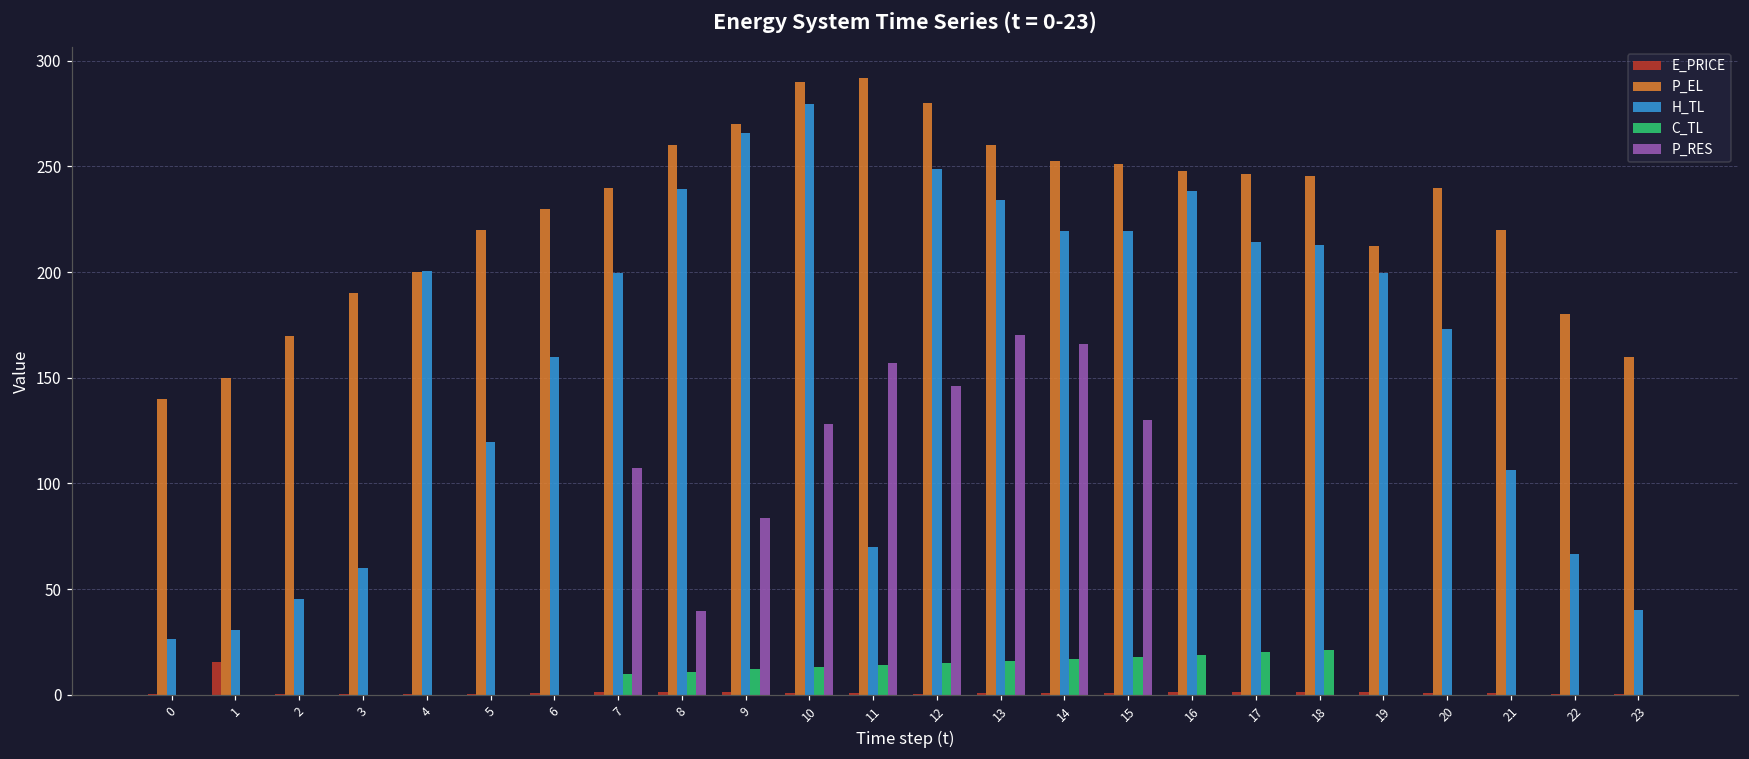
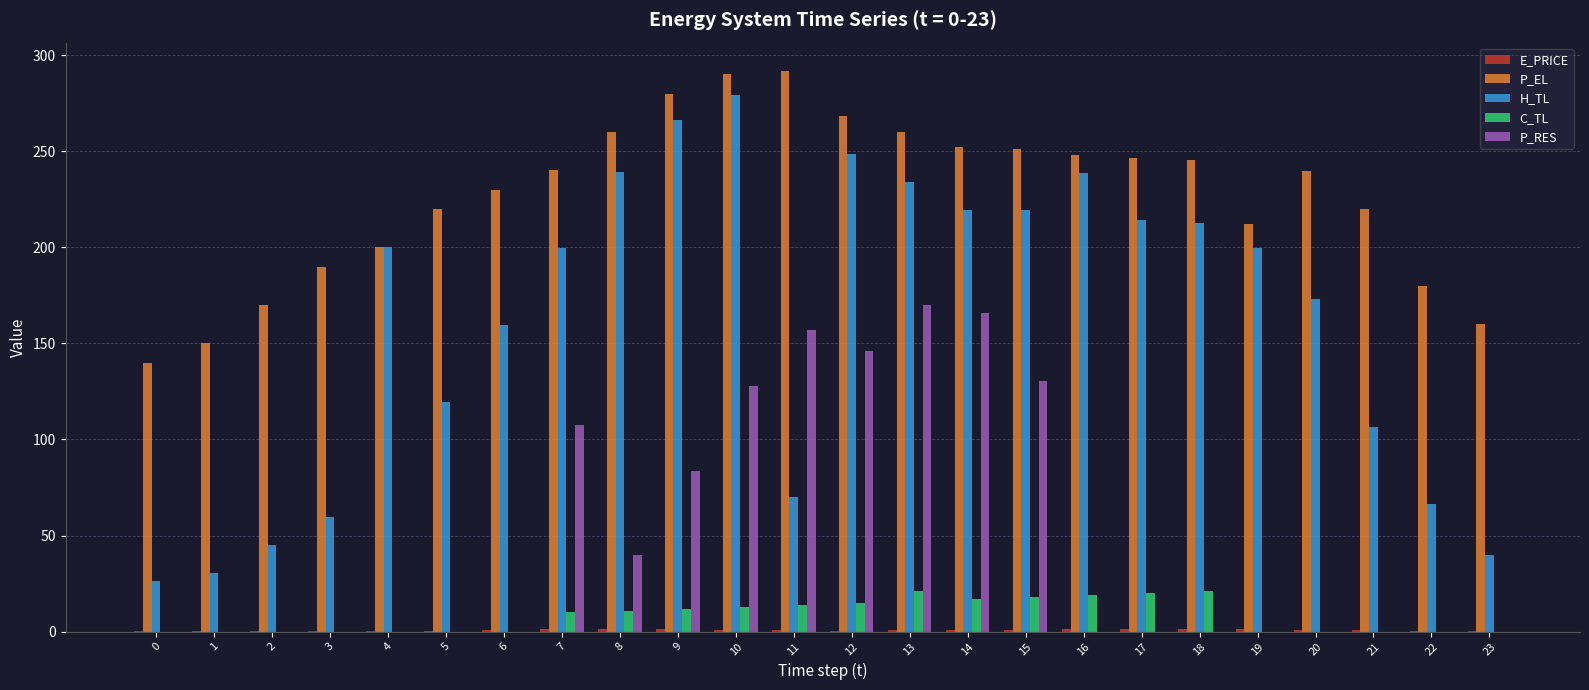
  {
    "E_PRICE": {
-     "1": 16
+     "1": 0
    },
    "P_EL": {
      "0": 140,
      "1": 150,
      "2": 170,
      "3": 190,
      "4": 200,
      "5": 220,
      "6": 230,
      "7": 240,
      "8": 260,
-     "9": 270,
+     "9": 280,
      "10": 290,
      "11": 292,
-     "12": 280,
+     "12": 268,
      "13": 260,
      "14": 252,
      "15": 251,
      "16": 248,
      "17": 246,
      "18": 246,
      "19": 212,
      "20": 240,
      "21": 220,
      "22": 180,
      "23": 160
    },
    "H_TL": {
      "0": 27,
      "1": 31,
      "2": 45,
      "3": 60,
      "4": 200,
      "5": 120,
      "6": 160,
      "7": 200,
      "8": 239,
      "9": 266,
      "10": 279,
      "11": 70,
      "12": 249,
      "13": 234,
      "14": 219,
      "15": 219,
      "16": 239,
      "17": 214,
      "18": 213,
      "19": 200,
      "20": 173,
      "21": 106,
      "22": 67,
      "23": 40
    },
    "C_TL": {
      "0": 0,
      "1": 0,
      "2": 0,
      "3": 0,
      "4": 0,
      "5": 0,
      "6": 0,
      "7": 10,
      "8": 11,
      "9": 12,
      "10": 13,
      "11": 14,
      "12": 15,
-     "13": 16,
+     "13": 21,
      "14": 17,
      "15": 18,
      "16": 19,
      "17": 20,
      "18": 21,
      "19": 0,
      "20": 0,
      "21": 0,
      "22": 0,
      "23": 0
    },
    "P_RES": {
      "0": 0,
      "1": 0,
      "2": 0,
      "3": 0,
      "4": 0,
      "5": 0,
      "6": 0,
      "7": 108,
      "8": 40,
      "9": 83,
      "10": 128,
      "11": 157,
      "12": 146,
      "13": 170,
      "14": 166,
      "15": 130,
      "16": 0,
      "17": 0,
      "18": 0,
      "19": 0,
      "20": 0,
      "21": 0,
      "22": 0,
      "23": 0
    }
  }
